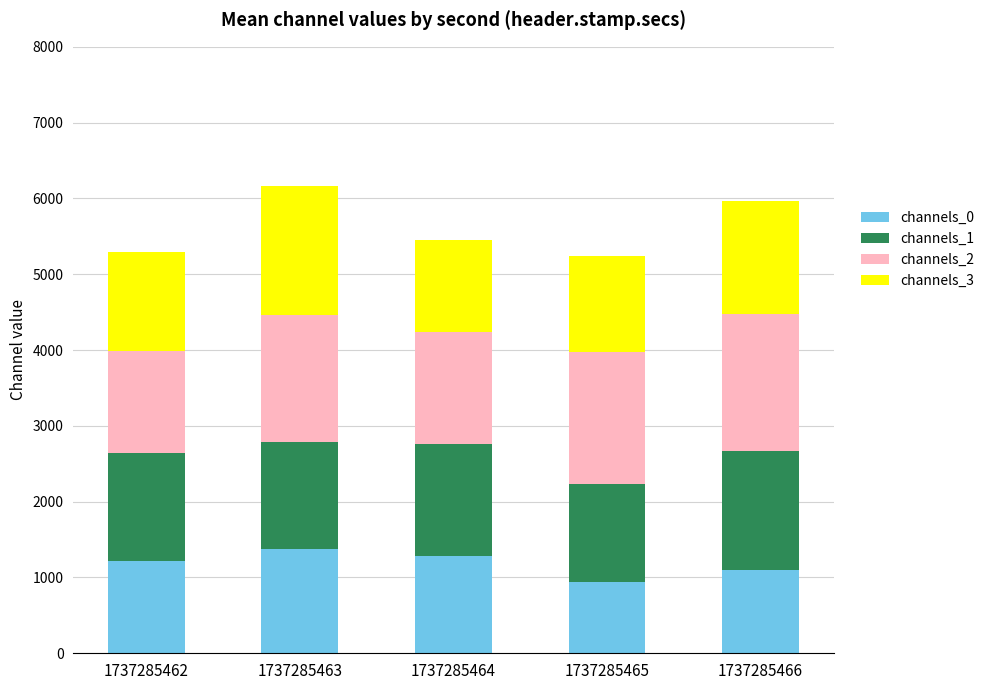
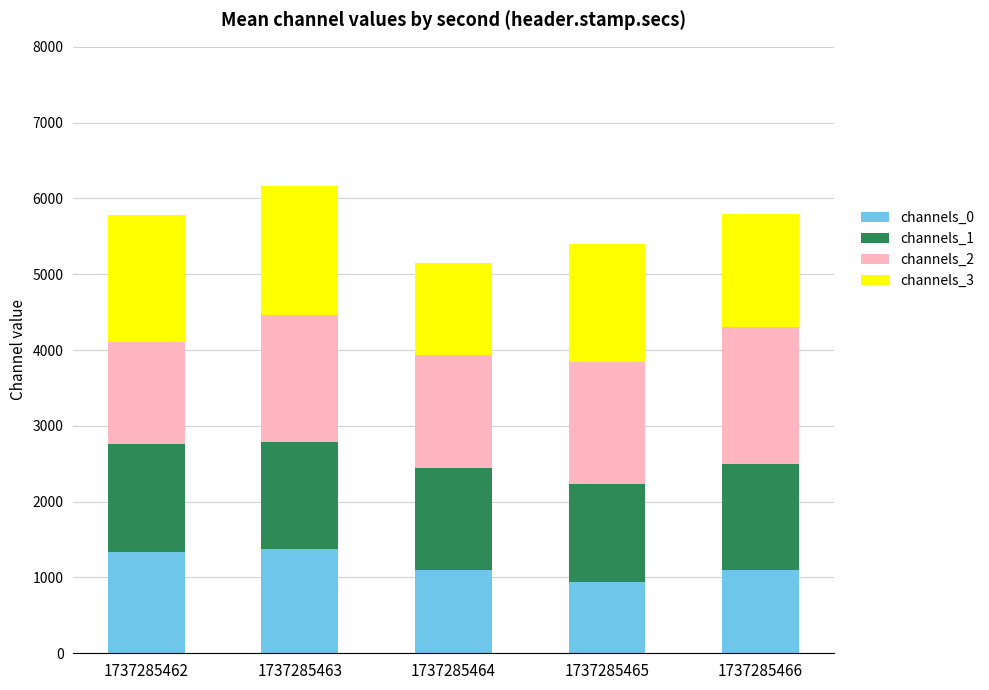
  {
    "channels_0": {
-     "1737285462": 1200,
+     "1737285462": 1300,
      "1737285463": 1400,
-     "1737285464": 1300,
+     "1737285464": 1100,
      "1737285465": 900,
      "1737285466": 1100
    },
    "channels_1": {
      "1737285462": 1400,
      "1737285463": 1400,
-     "1737285464": 1500,
+     "1737285464": 1400,
      "1737285465": 1300,
-     "1737285466": 1600
+     "1737285466": 1400
    },
    "channels_2": {
      "1737285462": 1300,
      "1737285463": 1700,
      "1737285464": 1500,
-     "1737285465": 1700,
+     "1737285465": 1600,
      "1737285466": 1800
    },
    "channels_3": {
-     "1737285462": 1300,
+     "1737285462": 1700,
      "1737285463": 1700,
      "1737285464": 1200,
-     "1737285465": 1300,
+     "1737285465": 1600,
      "1737285466": 1500
    }
  }
